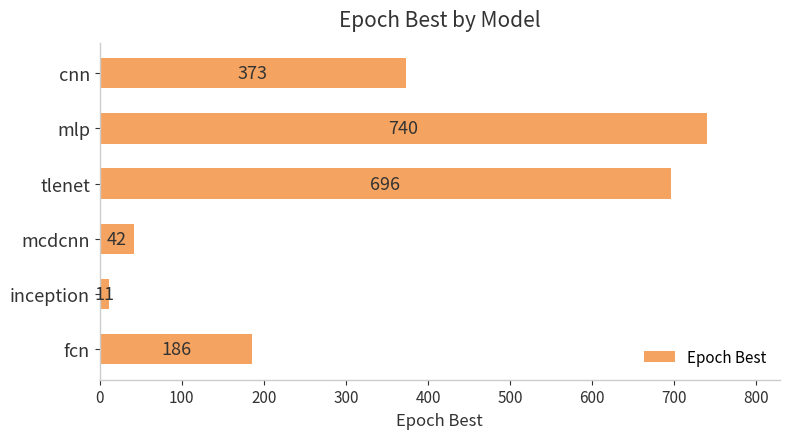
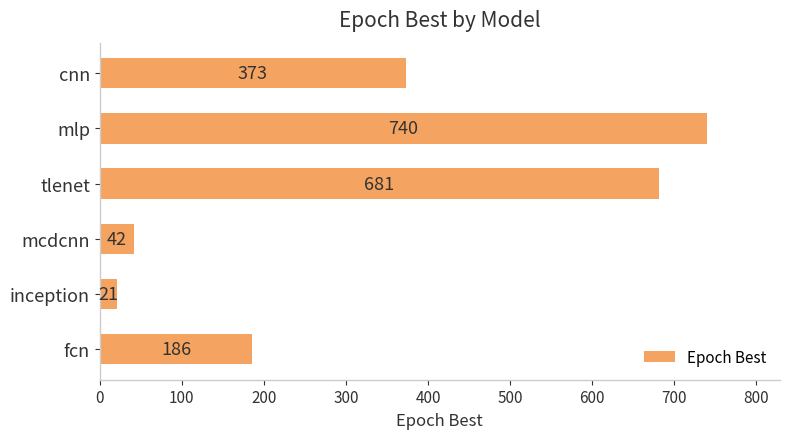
  {
    "cnn": 373,
    "mlp": 740,
-   "tlenet": 696,
+   "tlenet": 681,
    "mcdcnn": 42,
-   "inception": 11,
+   "inception": 21,
    "fcn": 186
  }
